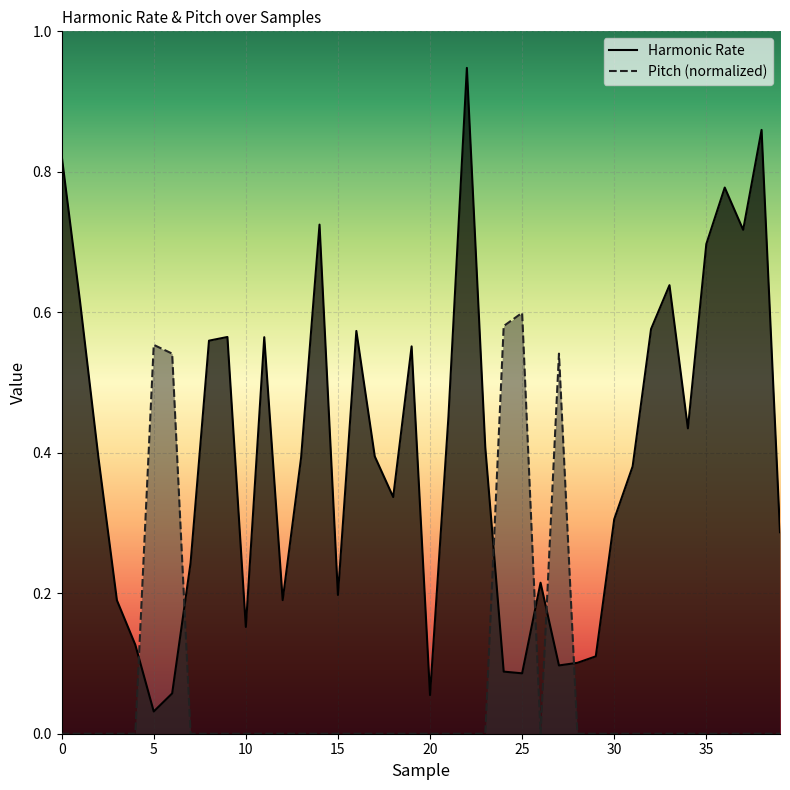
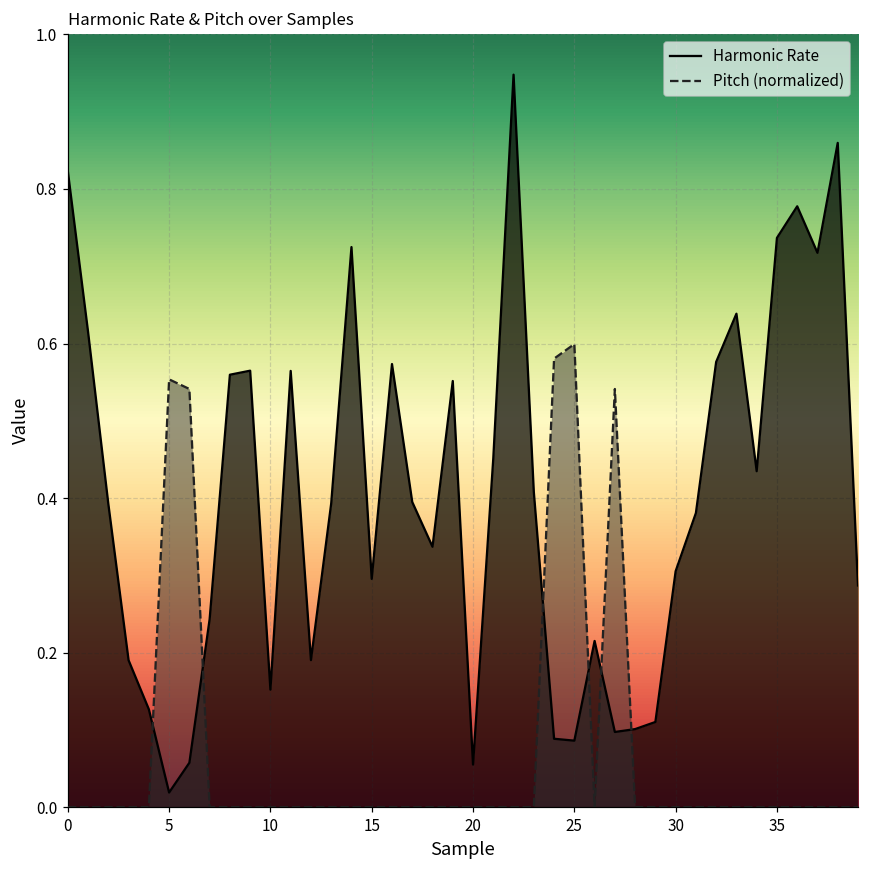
  {
    "Harmonic Rate": {
      "0": 0.82,
-     "5": 0.03,
+     "5": 0.02,
      "10": 0.15,
-     "15": 0.20,
+     "15": 0.30,
      "20": 0.06,
      "25": 0.09,
      "30": 0.31,
-     "35": 0.70
+     "35": 0.74
    },
    "Pitch (normalized)": {
      "0": 0.00,
      "5": 0.55,
      "10": 0.00,
      "15": 0.00,
      "20": 0.00,
      "25": 0.60,
      "30": 0.00,
      "35": 0.00
    }
  }
